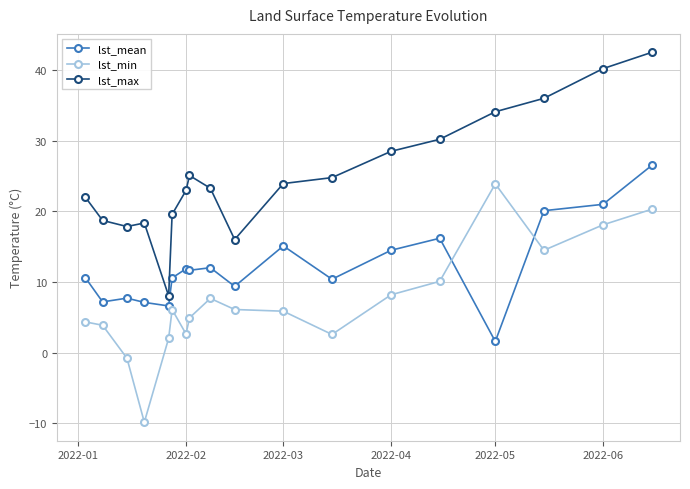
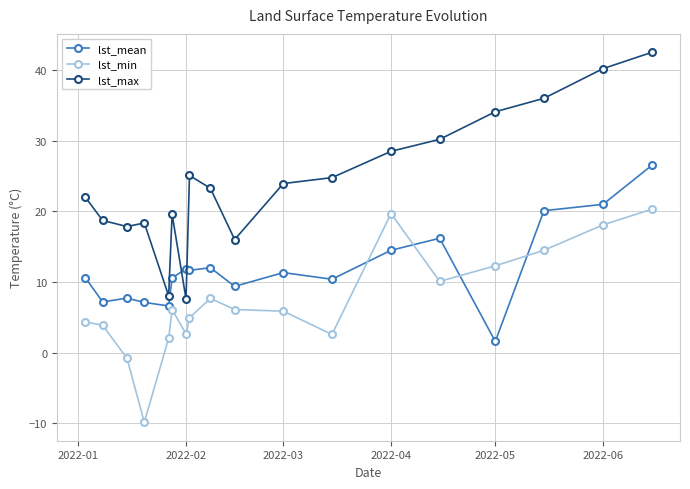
  {
    "lst_mean": {
      "2022-02": 12,
-     "2022-03": 15,
+     "2022-03": 11,
      "2022-04": 15,
      "2022-05": 2,
      "2022-06": 21
    },
    "lst_min": {
      "2022-02": 3,
      "2022-03": 6,
-     "2022-04": 8,
-     "2022-05": 24,
+     "2022-04": 20,
+     "2022-05": 12,
      "2022-06": 18
    },
    "lst_max": {
-     "2022-02": 23,
+     "2022-02": 8,
      "2022-03": 24,
      "2022-04": 29,
      "2022-05": 34,
      "2022-06": 40
    }
  }
